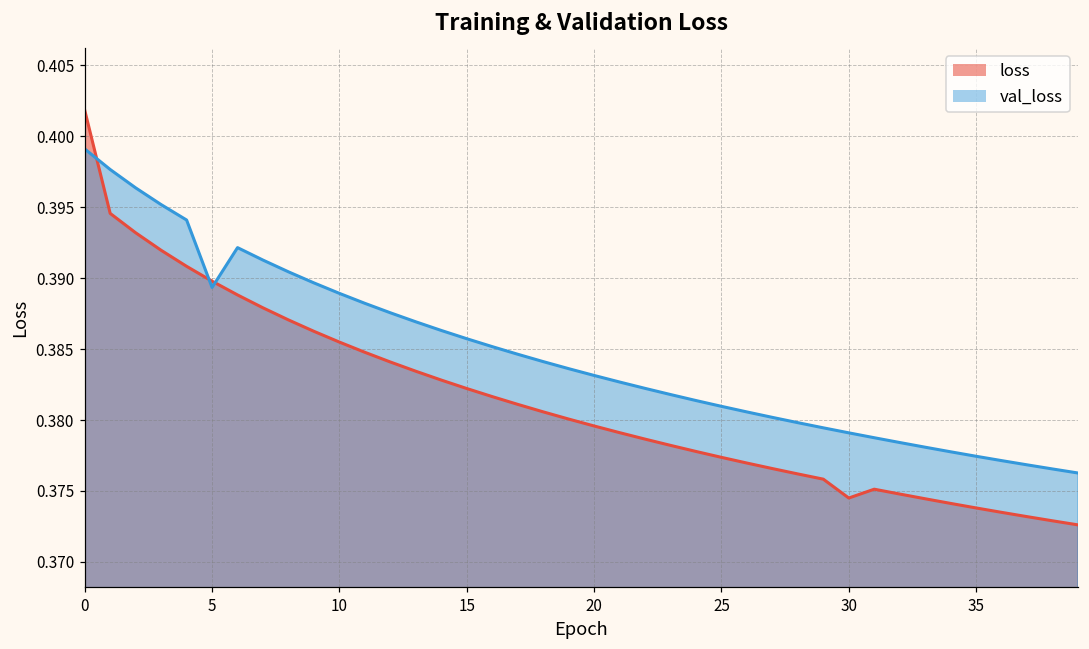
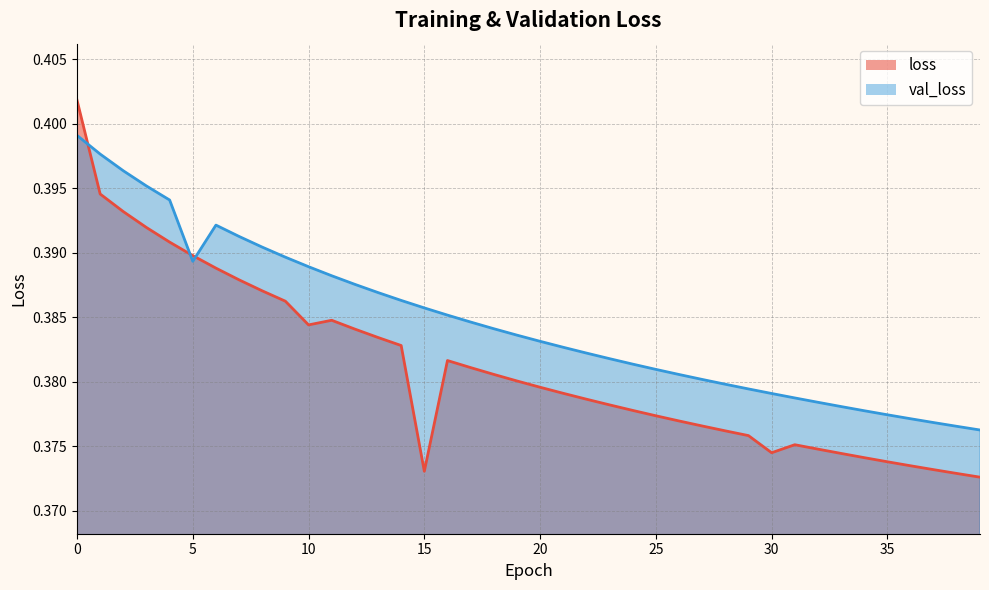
  {
    "loss": {
      "0": 0.4018,
      "5": 0.3898,
-     "10": 0.3855,
-     "15": 0.3822,
+     "10": 0.3844,
+     "15": 0.3731,
      "20": 0.3796,
      "25": 0.3774,
      "30": 0.3745,
      "35": 0.3738
    },
    "val_loss": {
      "0": 0.3991,
      "5": 0.3893,
      "10": 0.3889,
      "15": 0.3857,
      "20": 0.3831,
      "25": 0.3810,
      "30": 0.3791,
      "35": 0.3774
    }
  }
